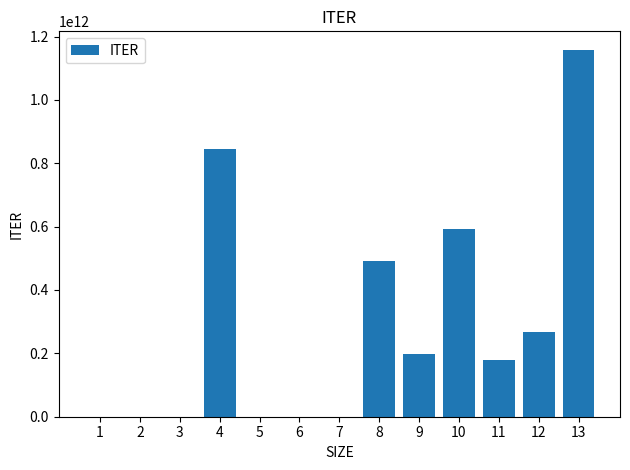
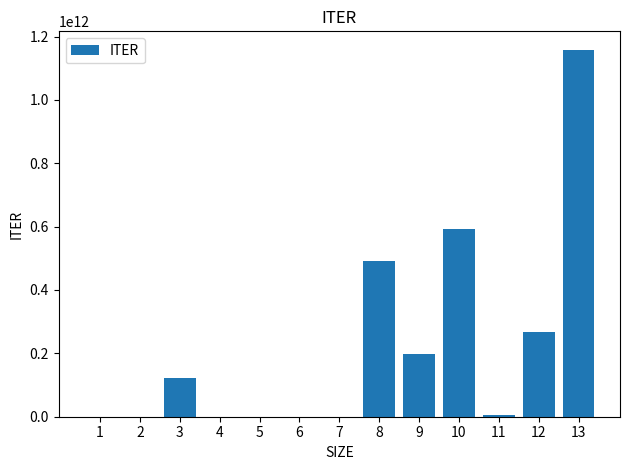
  {
-   "3": 0,
-   "4": 840000000000,
+   "3": 120000000000,
+   "4": 0,
    "8": 490000000000,
    "9": 200000000000,
    "10": 590000000000,
-   "11": 180000000000,
+   "11": 10000000000,
    "12": 270000000000,
    "13": 1160000000000
  }
